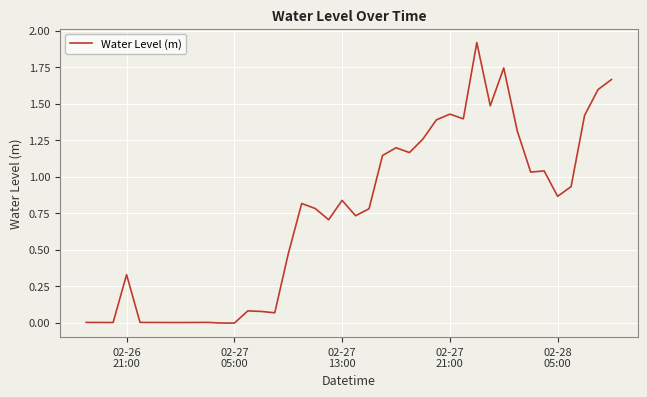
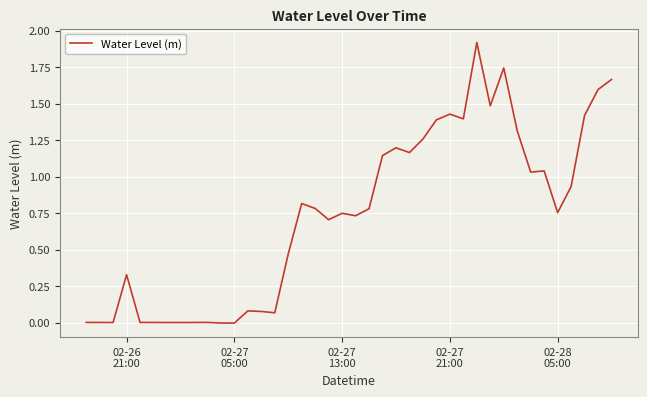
  {
    "02-26 21:00": 0.33,
    "02-27 05:00": 0.00,
-   "02-27 13:00": 0.84,
+   "02-27 13:00": 0.75,
    "02-27 21:00": 1.43,
-   "02-28 05:00": 0.86
+   "02-28 05:00": 0.75
  }
